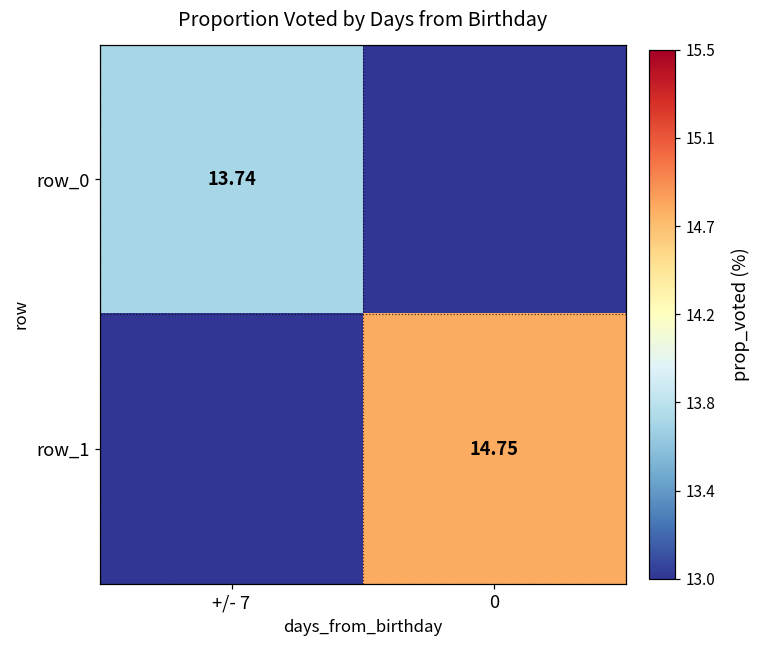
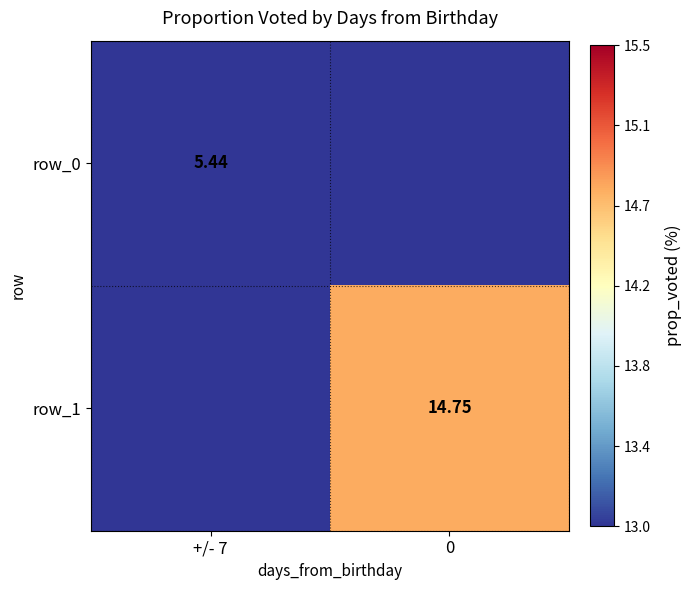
  {
    "row_0": {
-     "+/- 7": 13.74
+     "+/- 7": 5.44
    },
    "row_1": {
      "0": 14.75
    }
  }
